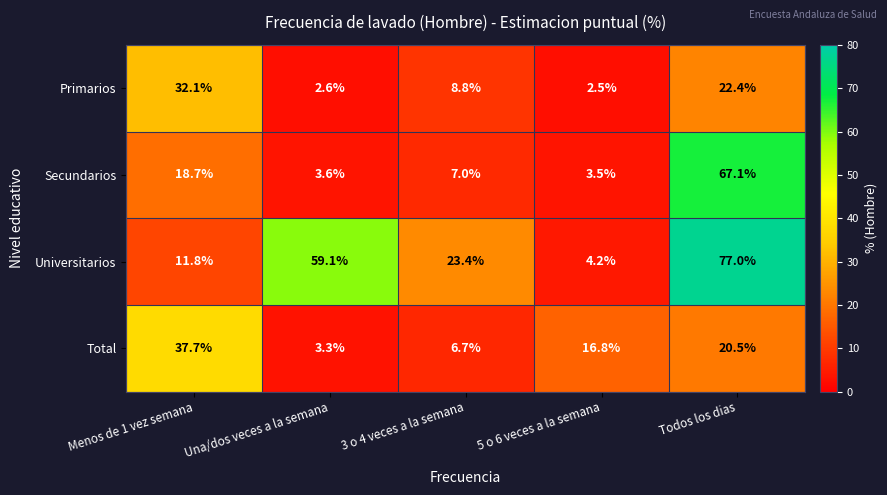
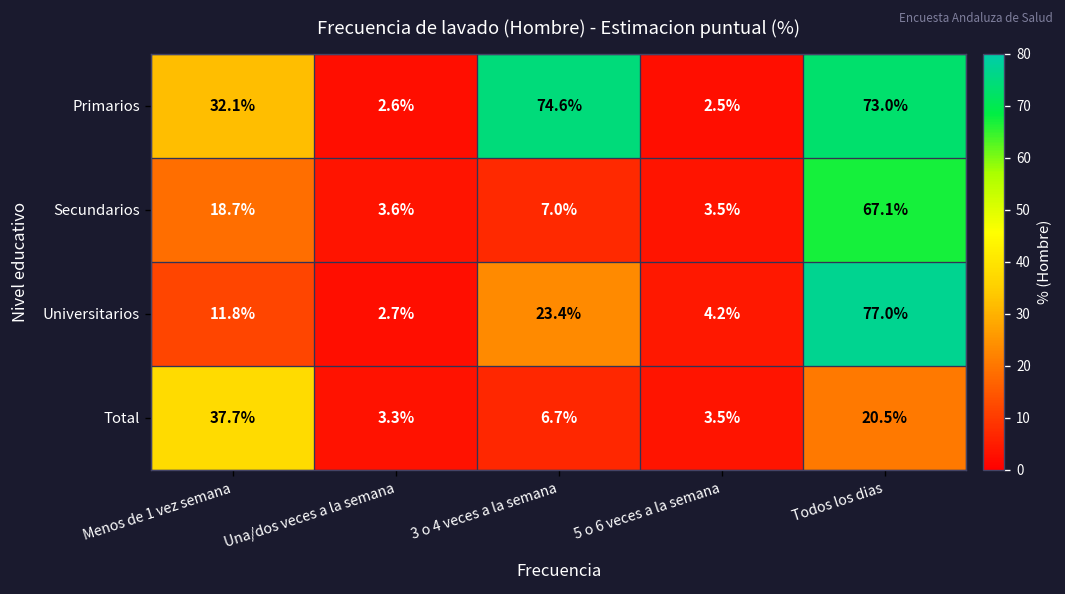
  {
    "Primarios": {
      "Menos de 1 vez semana": "32.1%",
      "Una/dos veces a la semana": "2.6%",
-     "3 o 4 veces a la semana": "8.8%",
+     "3 o 4 veces a la semana": "74.6%",
      "5 o 6 veces a la semana": "2.5%",
-     "Todos los dias": "22.4%"
+     "Todos los dias": "73.0%"
    },
    "Secundarios": {
      "Menos de 1 vez semana": "18.7%",
      "Una/dos veces a la semana": "3.6%",
      "3 o 4 veces a la semana": "7.0%",
      "5 o 6 veces a la semana": "3.5%",
      "Todos los dias": "67.1%"
    },
    "Universitarios": {
      "Menos de 1 vez semana": "11.8%",
-     "Una/dos veces a la semana": "59.1%",
+     "Una/dos veces a la semana": "2.7%",
      "3 o 4 veces a la semana": "23.4%",
      "5 o 6 veces a la semana": "4.2%",
      "Todos los dias": "77.0%"
    },
    "Total": {
      "Menos de 1 vez semana": "37.7%",
      "Una/dos veces a la semana": "3.3%",
      "3 o 4 veces a la semana": "6.7%",
-     "5 o 6 veces a la semana": "16.8%",
+     "5 o 6 veces a la semana": "3.5%",
      "Todos los dias": "20.5%"
    }
  }
